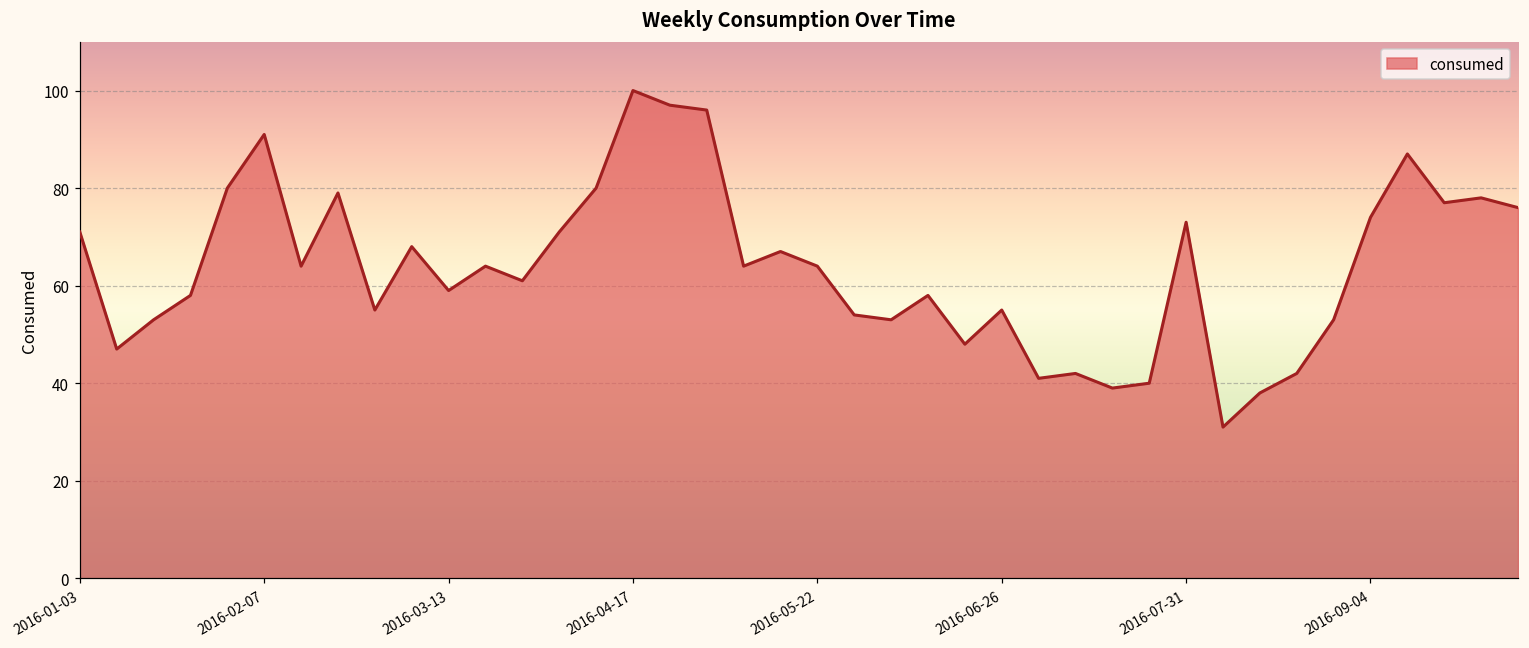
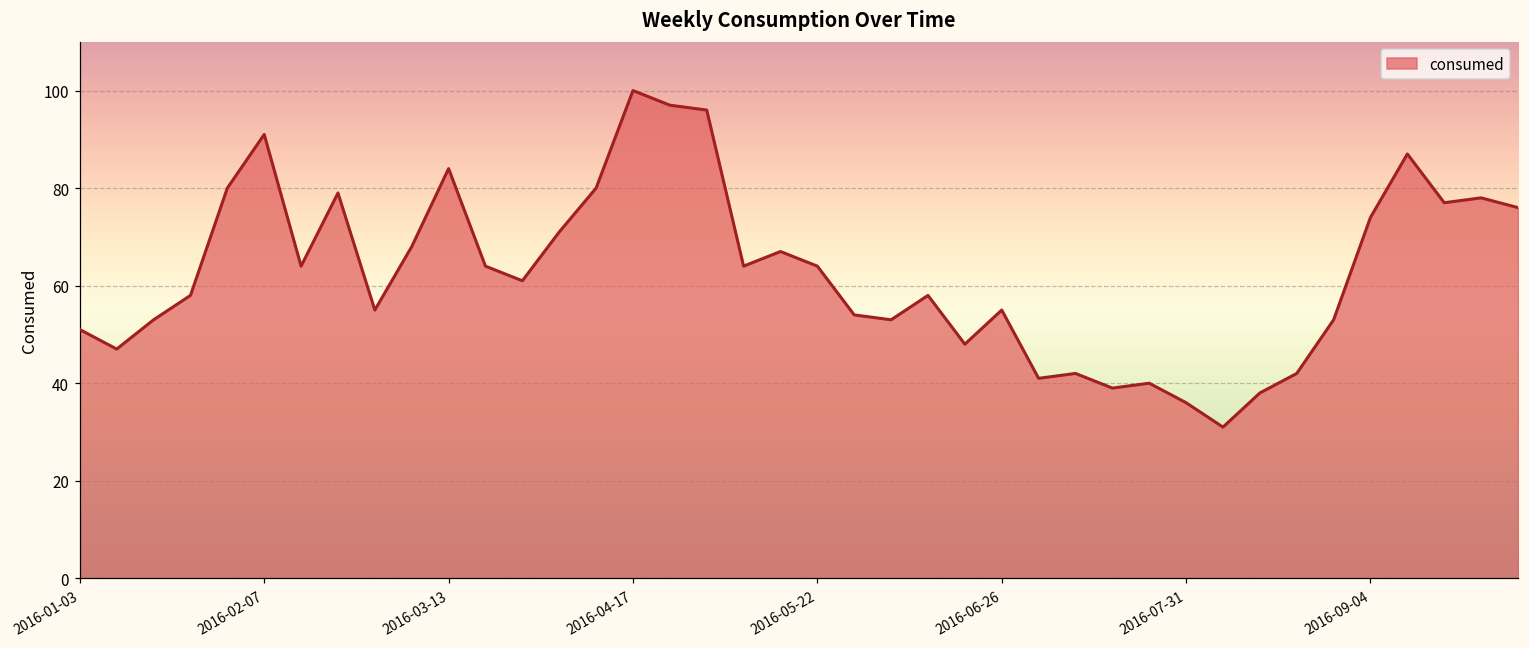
  {
-   "2016-01-03": 71,
+   "2016-01-03": 51,
    "2016-02-07": 91,
-   "2016-03-13": 59,
+   "2016-03-13": 84,
    "2016-04-17": 100,
    "2016-05-22": 64,
    "2016-06-26": 55,
-   "2016-07-31": 73,
+   "2016-07-31": 36,
    "2016-09-04": 74
  }
